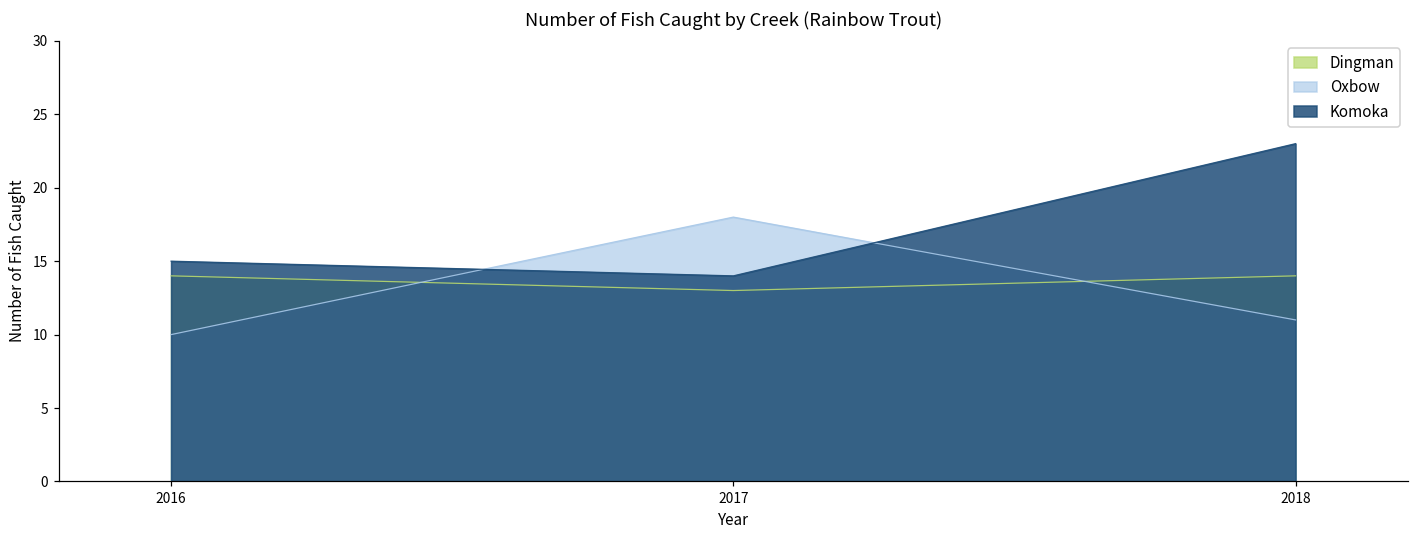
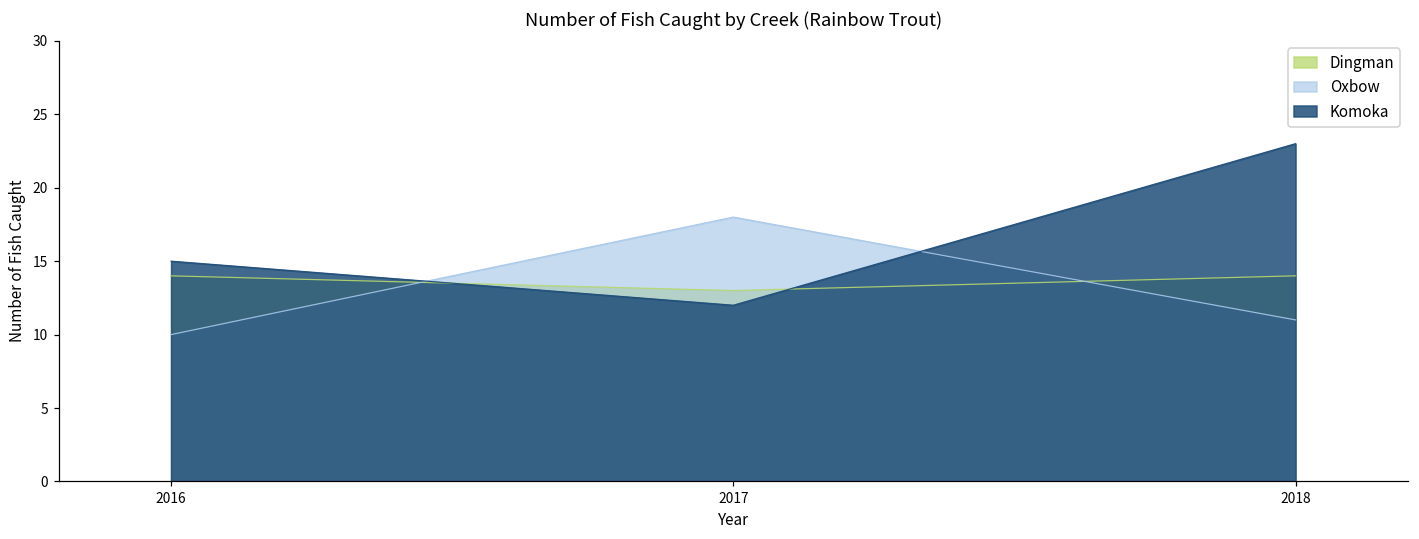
  {
    "Dingman": {
      "2016": 14,
      "2017": 13,
      "2018": 14
    },
    "Oxbow": {
      "2016": 10,
      "2017": 18,
      "2018": 11
    },
    "Komoka": {
      "2016": 15,
-     "2017": 14,
+     "2017": 12,
      "2018": 23
    }
  }
